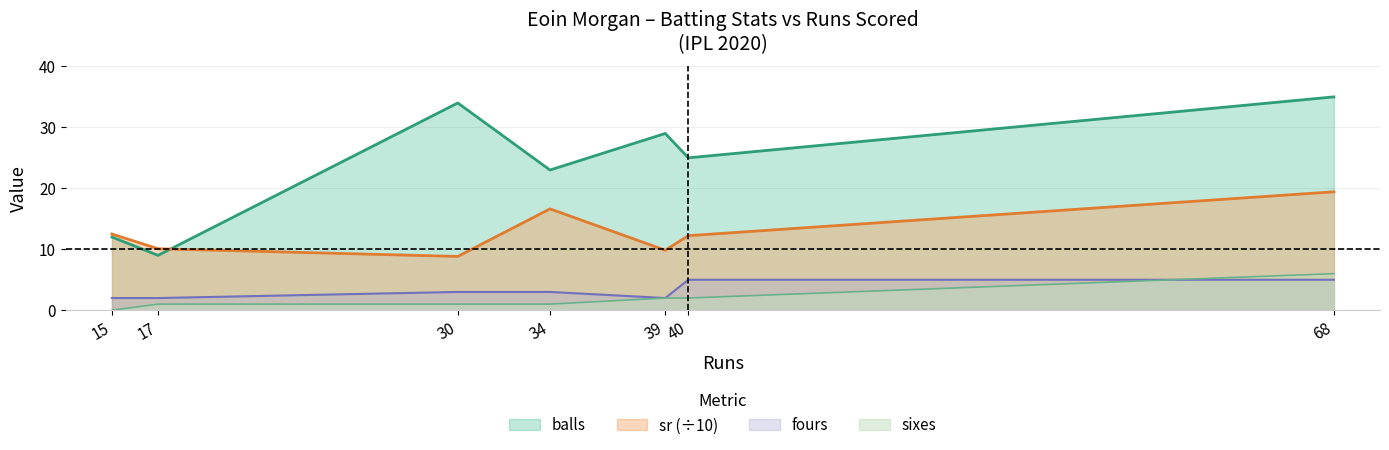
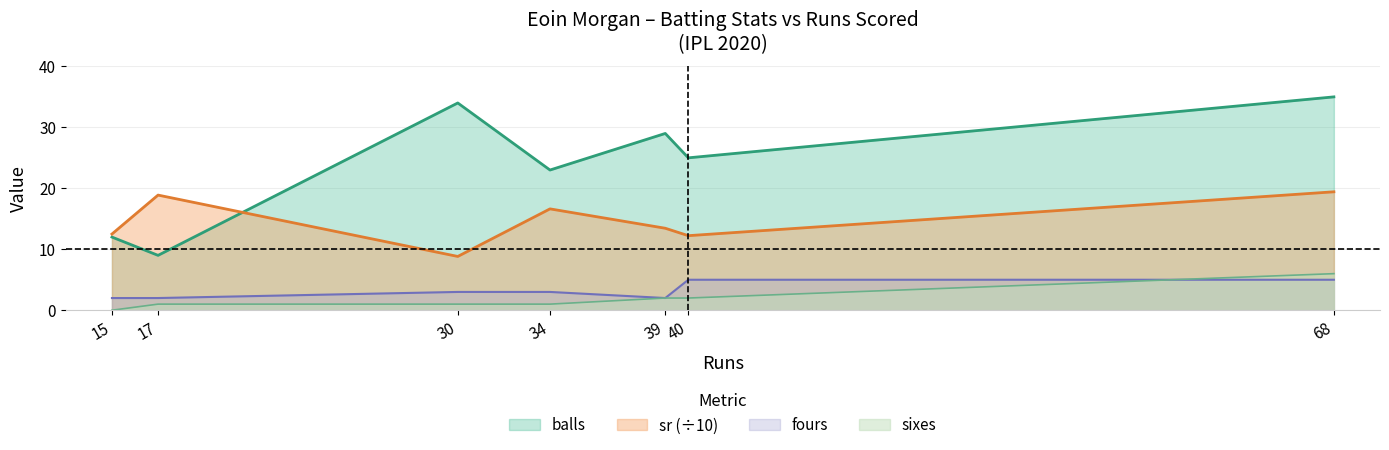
  {
    "sr (÷10)": {
      "15": 13,
-     "17": 10,
+     "17": 19,
      "30": 9,
      "34": 17,
-     "39": 10,
+     "39": 13,
      "40": 12,
      "68": 19
    }
  }
